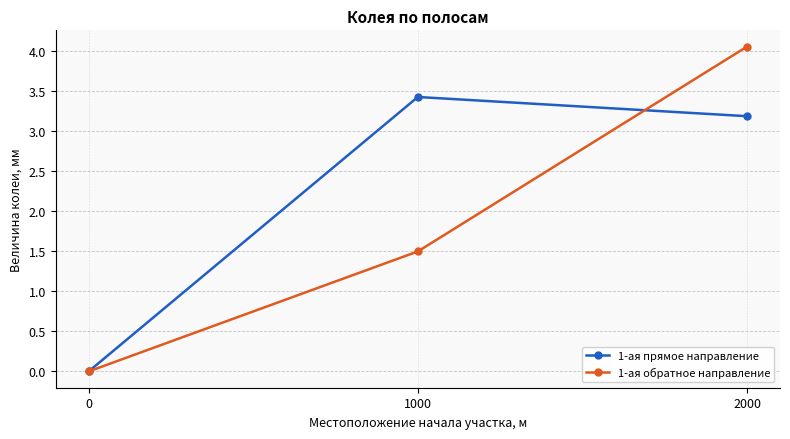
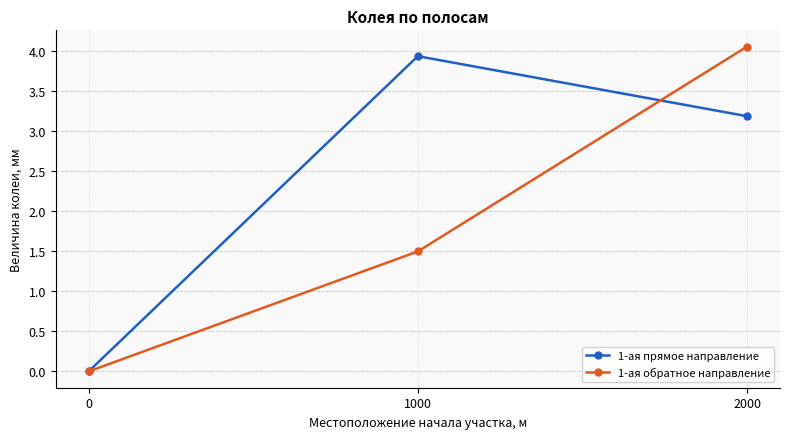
  {
    "1-ая прямое направление": {
-     "1000": 3.4,
+     "1000": 3.9,
      "2000": 3.2
    },
    "1-ая обратное направление": {
      "1000": 1.5,
      "2000": 4.1
    }
  }
